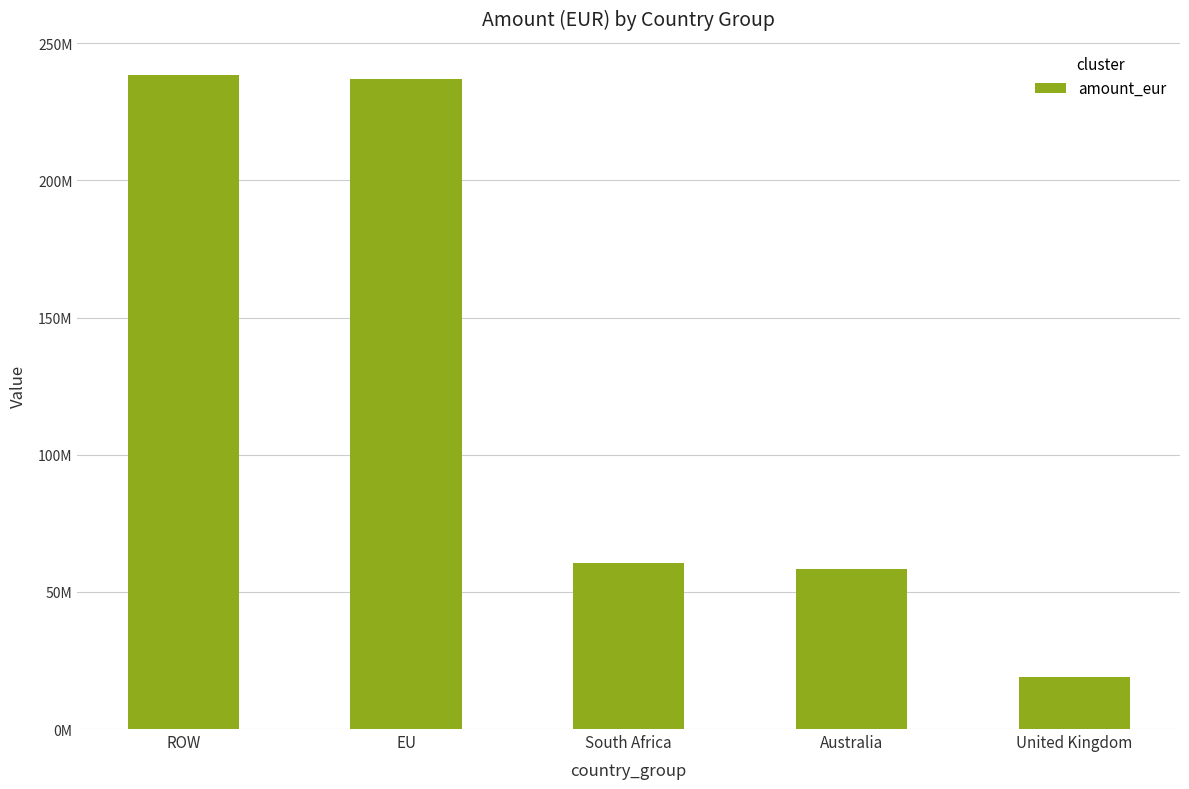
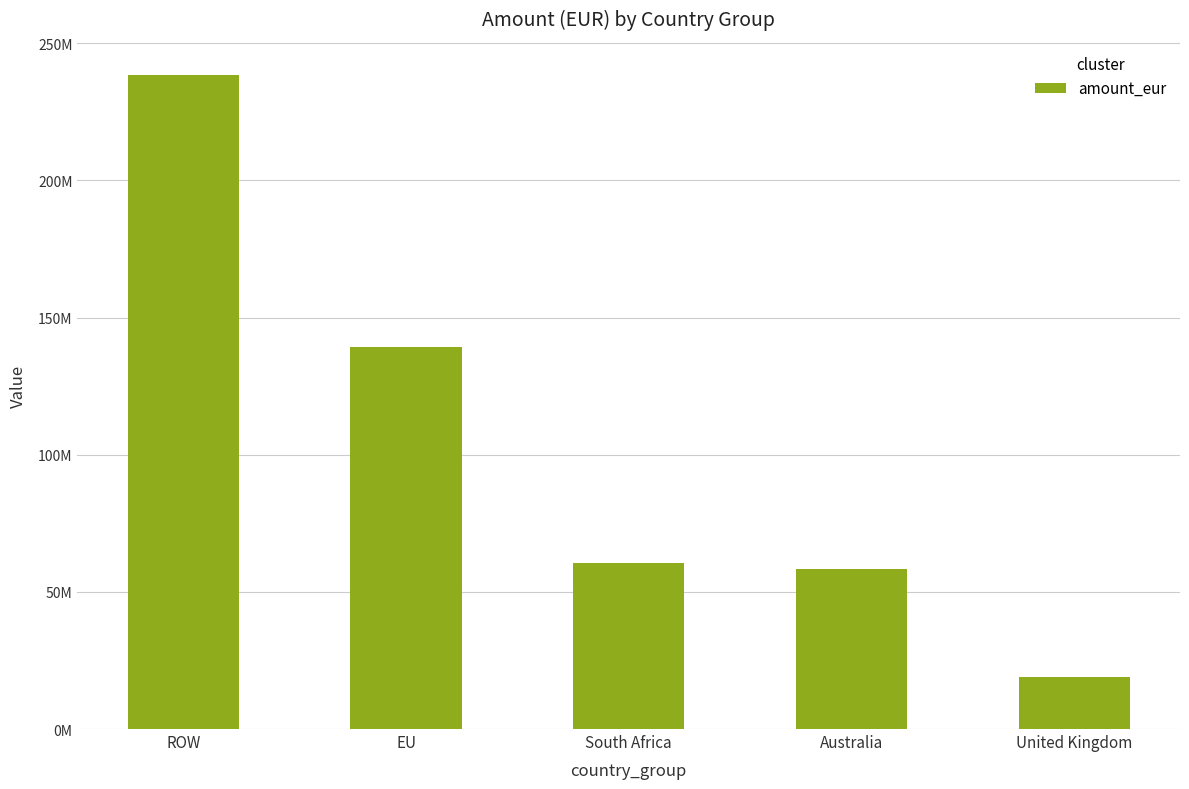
  {
    "ROW": 239000000,
-   "EU": 237000000,
+   "EU": 139000000,
    "South Africa": 61000000,
    "Australia": 58000000,
    "United Kingdom": 19000000
  }
